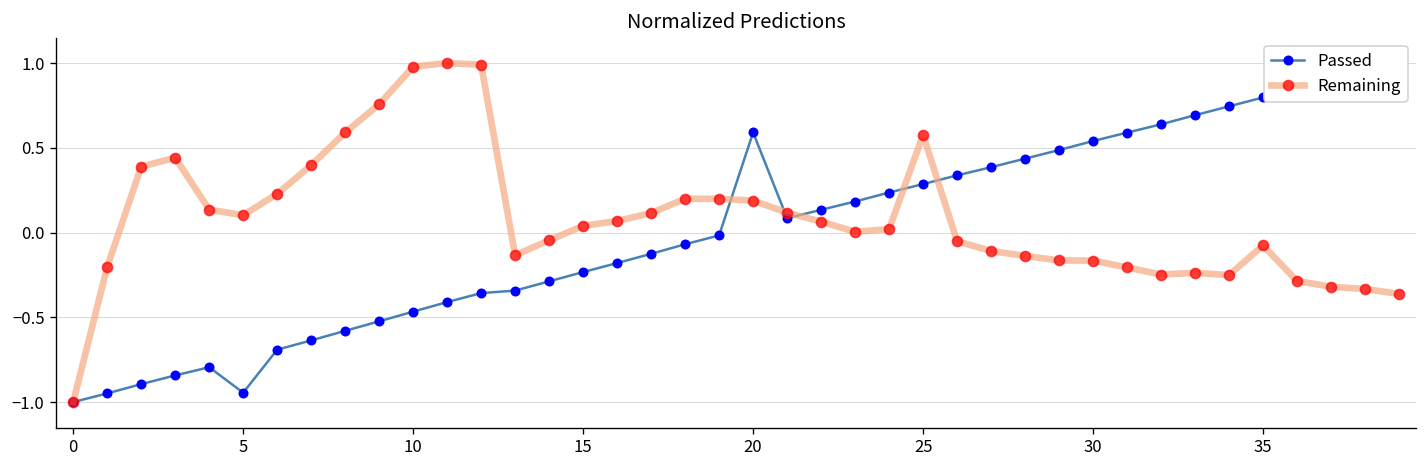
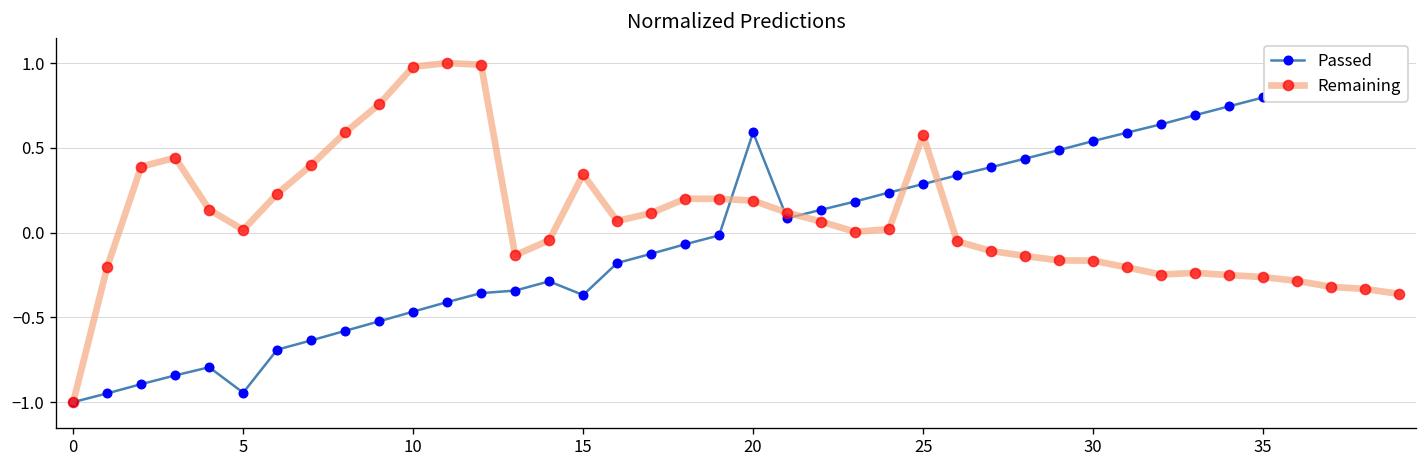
  {
    "Passed": {
      "5": -0.94,
      "10": -0.47,
-     "15": -0.23,
+     "15": -0.37,
      "20": 0.59,
      "25": 0.29,
      "30": 0.54,
      "35": 0.80
    },
    "Remaining": {
-     "5": 0.10,
+     "5": 0.02,
      "10": 0.98,
-     "15": 0.04,
+     "15": 0.34,
      "20": 0.19,
      "25": 0.58,
      "30": -0.17,
-     "35": -0.08
+     "35": -0.26
    }
  }
